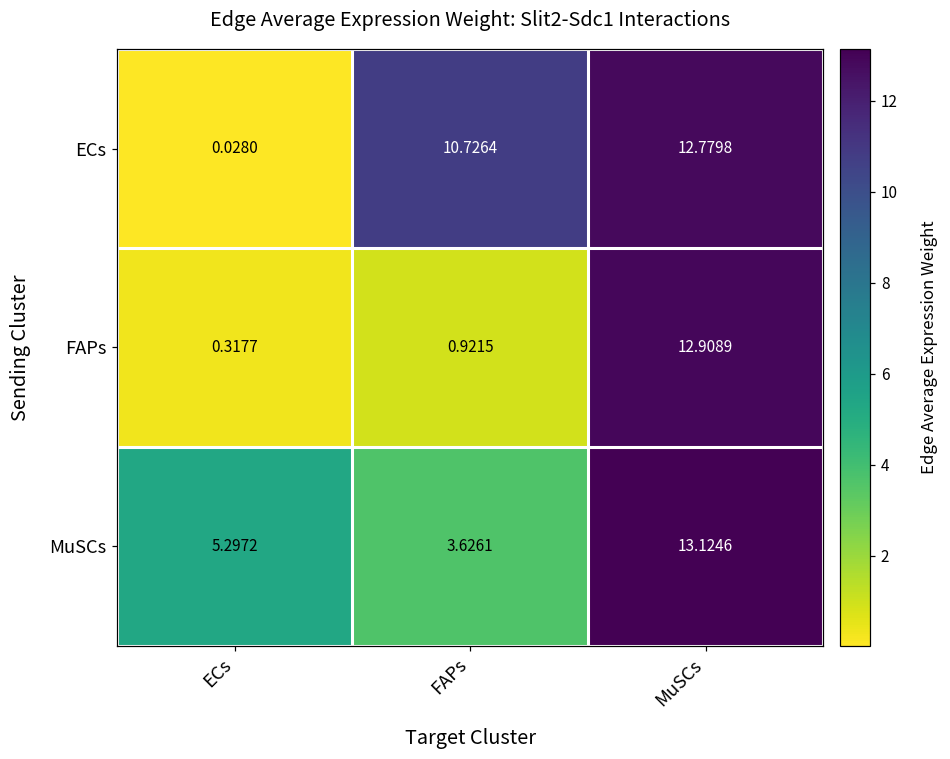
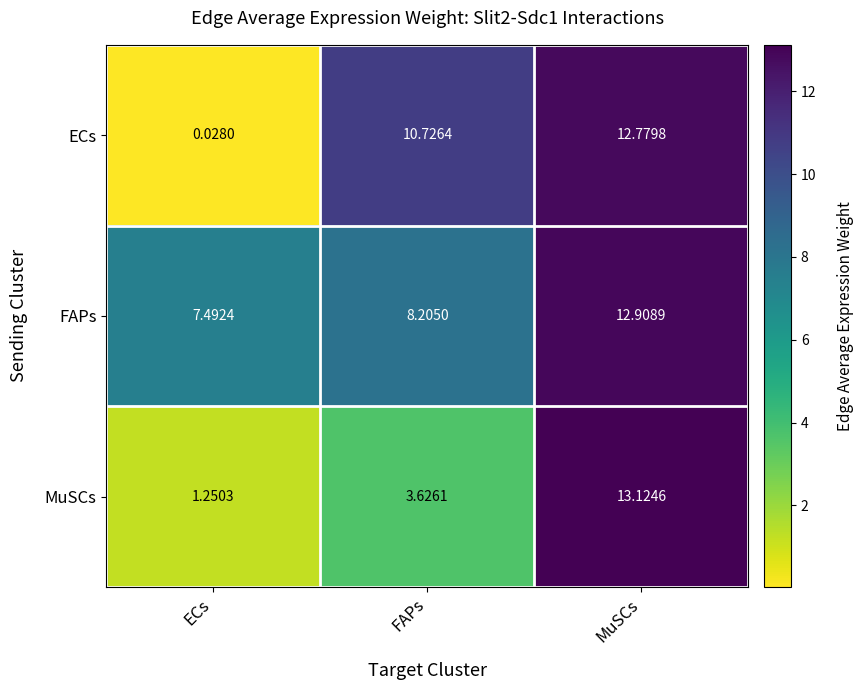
  {
    "ECs": {
      "ECs": 0.0280,
      "FAPs": 10.7264,
      "MuSCs": 12.7798
    },
    "FAPs": {
-     "ECs": 0.3177,
-     "FAPs": 0.9215,
+     "ECs": 7.4924,
+     "FAPs": 8.2050,
      "MuSCs": 12.9089
    },
    "MuSCs": {
-     "ECs": 5.2972,
+     "ECs": 1.2503,
      "FAPs": 3.6261,
      "MuSCs": 13.1246
    }
  }
